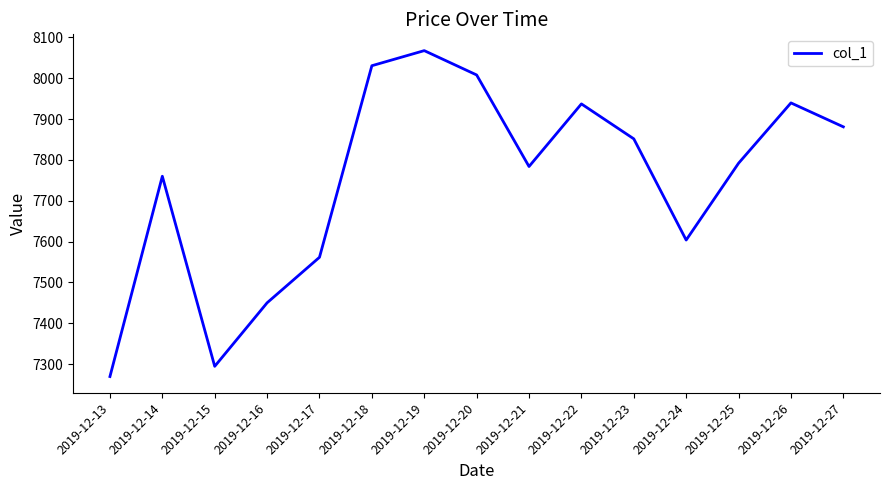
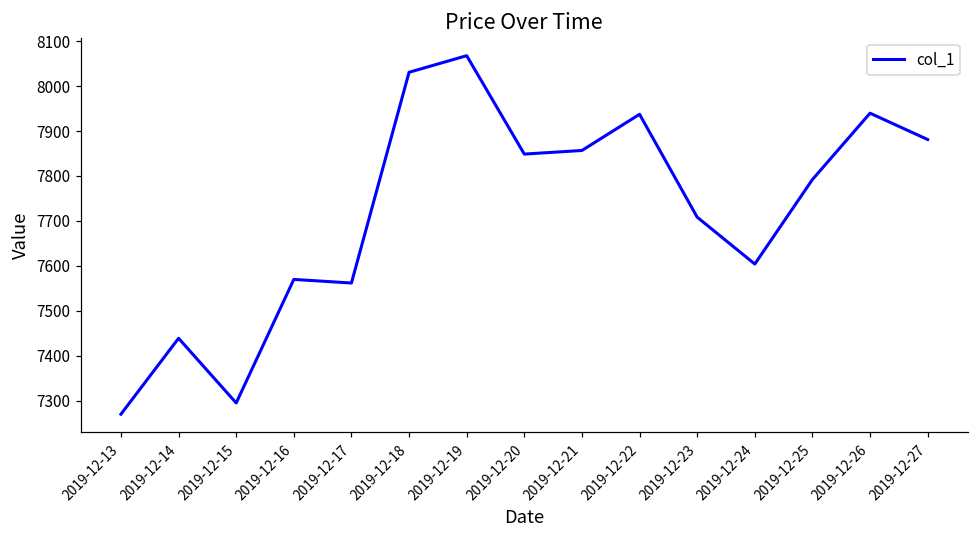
  {
    "2019-12-13": 7270,
-   "2019-12-14": 7760,
+   "2019-12-14": 7440,
    "2019-12-15": 7290,
-   "2019-12-16": 7450,
+   "2019-12-16": 7570,
    "2019-12-17": 7560,
    "2019-12-18": 8030,
    "2019-12-19": 8070,
-   "2019-12-20": 8010,
-   "2019-12-21": 7780,
+   "2019-12-20": 7850,
+   "2019-12-21": 7860,
    "2019-12-22": 7940,
-   "2019-12-23": 7850,
+   "2019-12-23": 7710,
    "2019-12-24": 7600,
    "2019-12-25": 7790,
    "2019-12-26": 7940,
    "2019-12-27": 7880
  }
